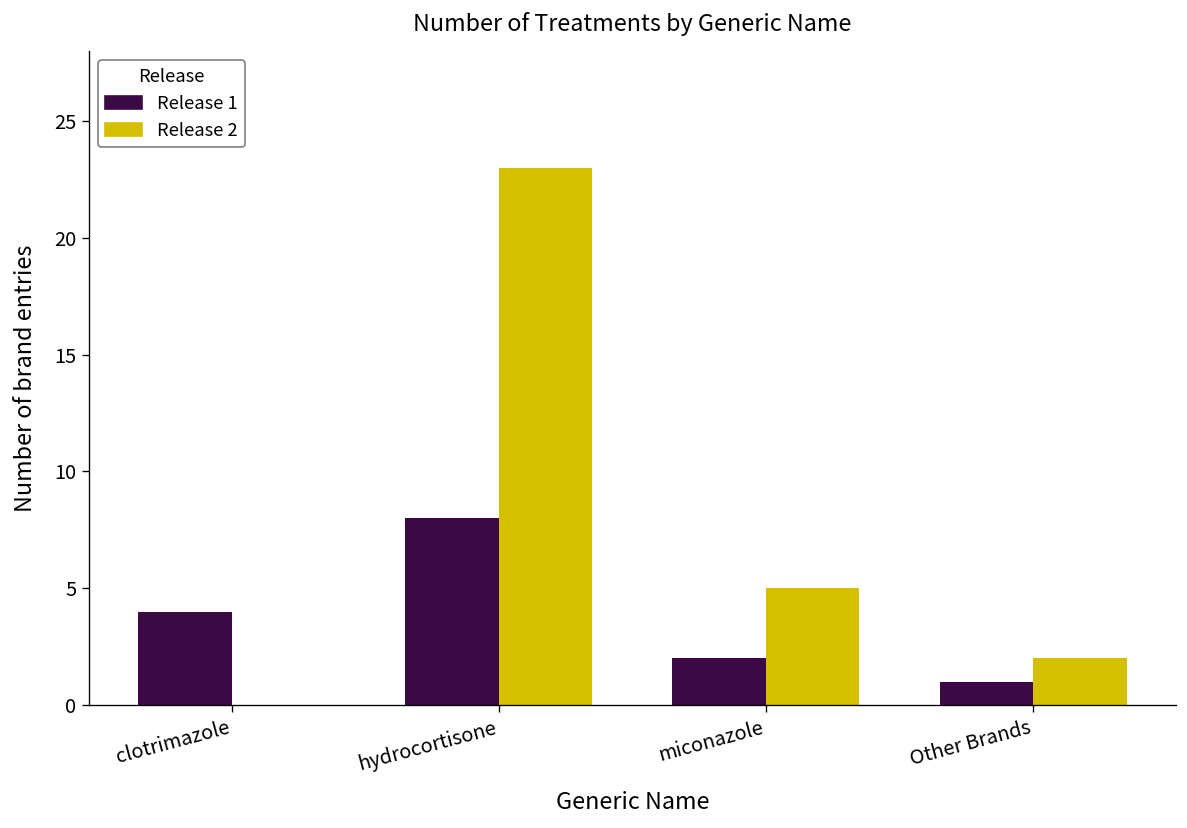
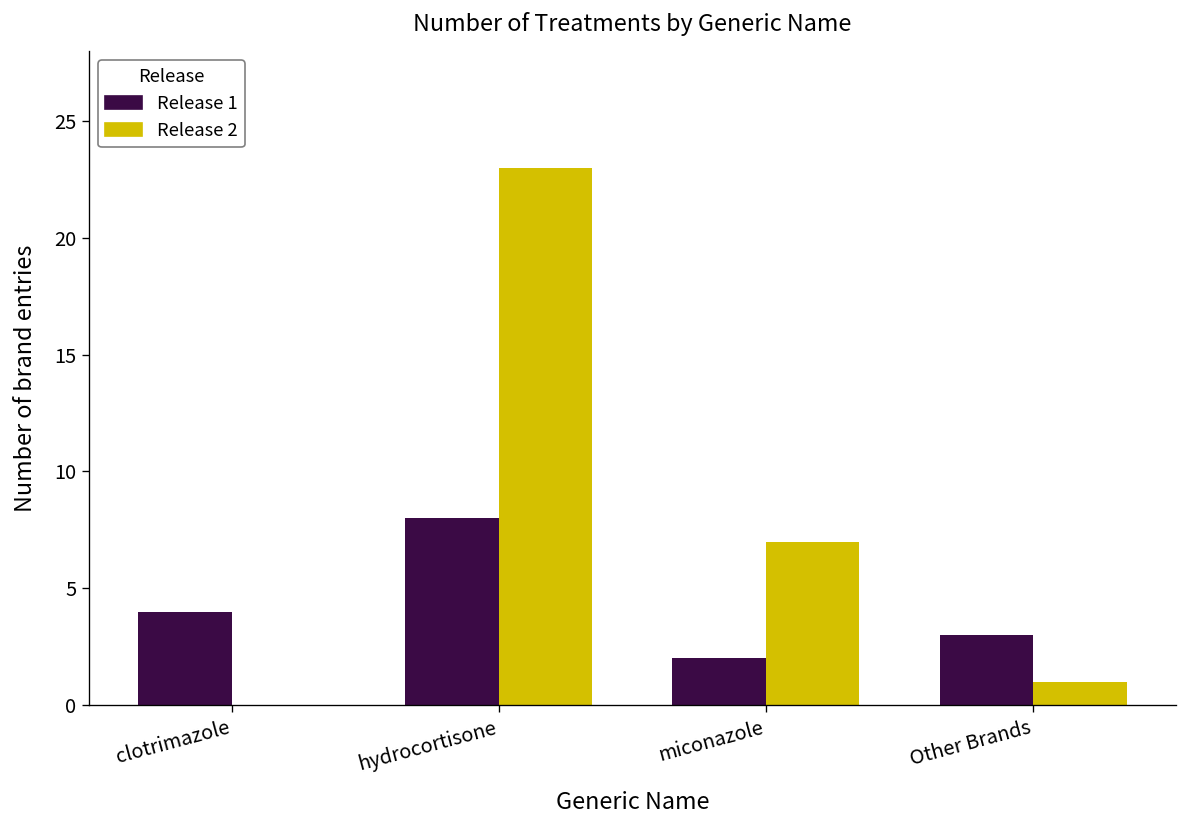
  {
    "Release 1": {
      "clotrimazole": 4,
      "hydrocortisone": 8,
      "miconazole": 2,
-     "Other Brands": 1
+     "Other Brands": 3
    },
    "Release 2": {
      "clotrimazole": 0,
      "hydrocortisone": 23,
-     "miconazole": 5,
-     "Other Brands": 2
+     "miconazole": 7,
+     "Other Brands": 1
    }
  }
